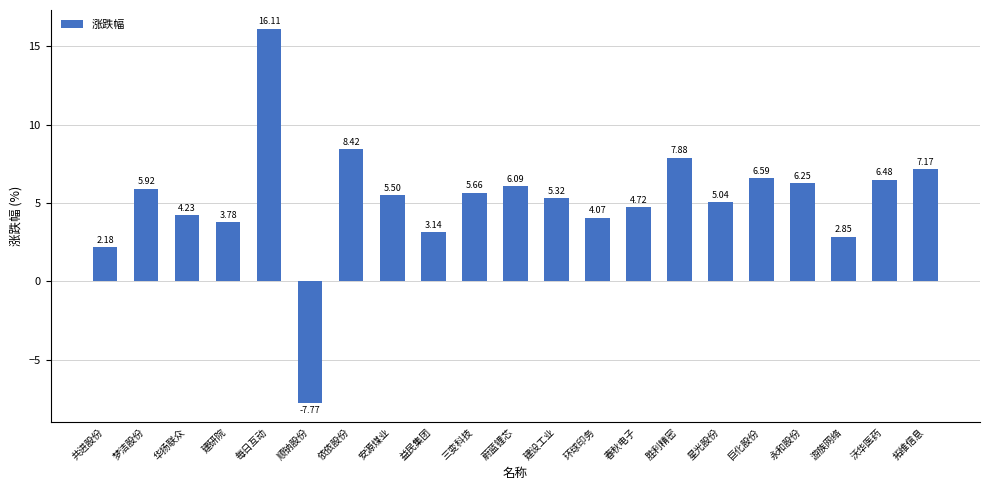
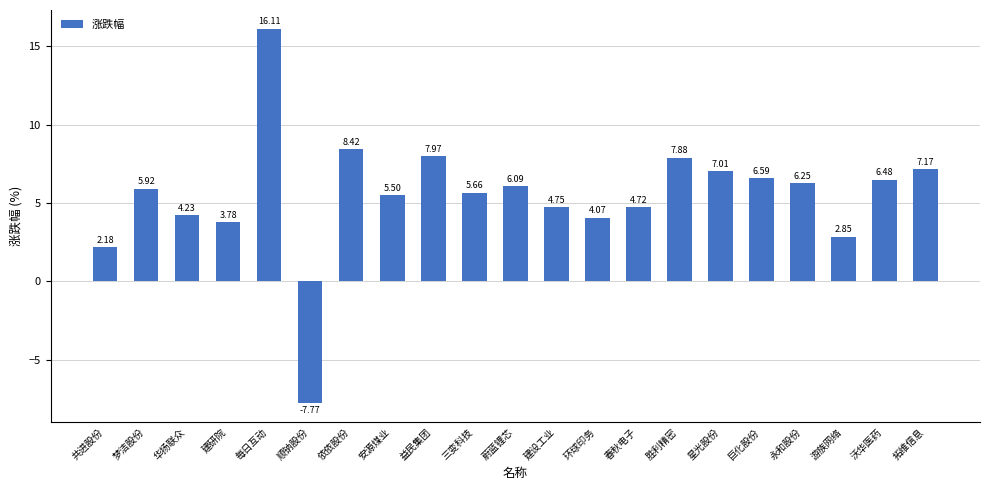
  {
    "共进股份": 2.18,
    "梦洁股份": 5.92,
    "华扬联众": 4.23,
    "建研院": 3.78,
    "每日互动": 16.11,
    "顺钠股份": -7.77,
    "依依股份": 8.42,
    "安源煤业": 5.50,
-   "益民集团": 3.14,
+   "益民集团": 7.97,
    "三变科技": 5.66,
    "蔚蓝锂芯": 6.09,
-   "建设工业": 5.32,
+   "建设工业": 4.75,
    "环球印务": 4.07,
    "春秋电子": 4.72,
    "胜利精密": 7.88,
-   "星光股份": 5.04,
+   "星光股份": 7.01,
    "巨化股份": 6.59,
    "永和股份": 6.25,
    "游族网络": 2.85,
    "沃华医药": 6.48,
    "拓维信息": 7.17
  }
